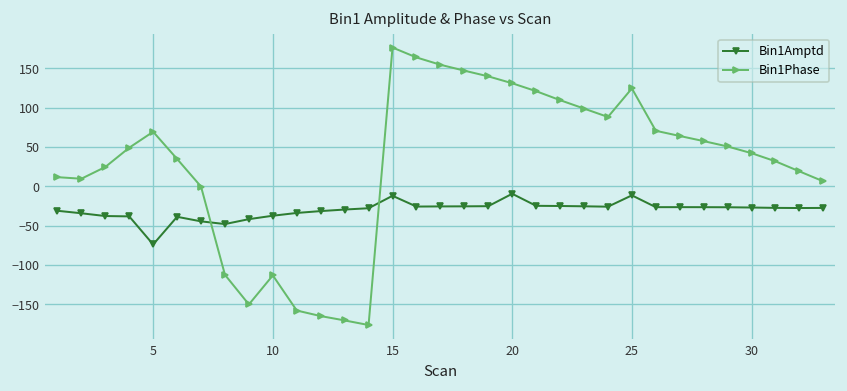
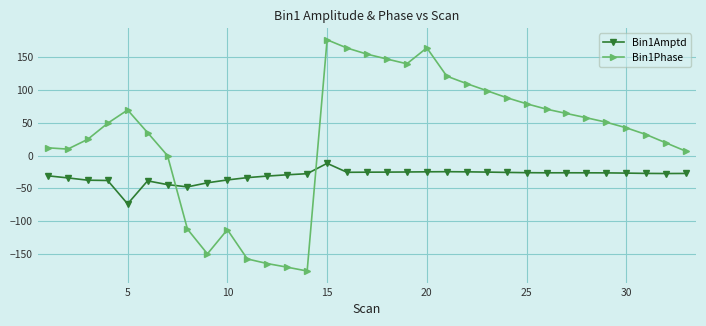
  {
    "Bin1Amptd": {
      "5": -70,
      "10": -40,
      "15": -10,
-     "20": -10,
-     "25": -10,
+     "20": -20,
+     "25": -30,
      "30": -30
    },
    "Bin1Phase": {
      "5": 70,
      "10": -110,
      "15": 180,
-     "20": 130,
-     "25": 120,
+     "20": 160,
+     "25": 80,
      "30": 40
    }
  }
